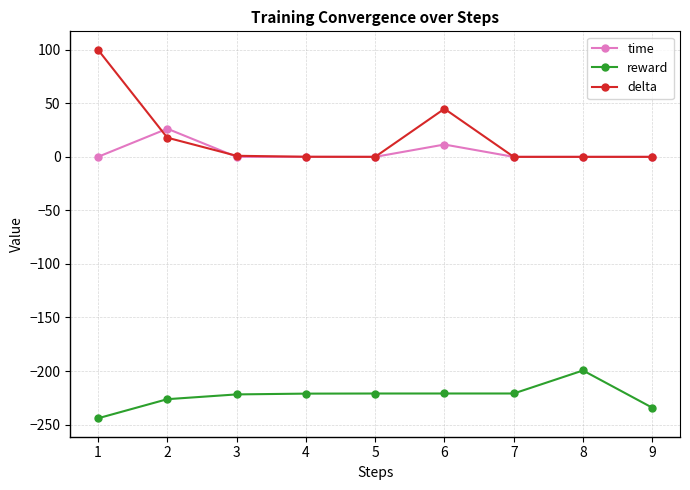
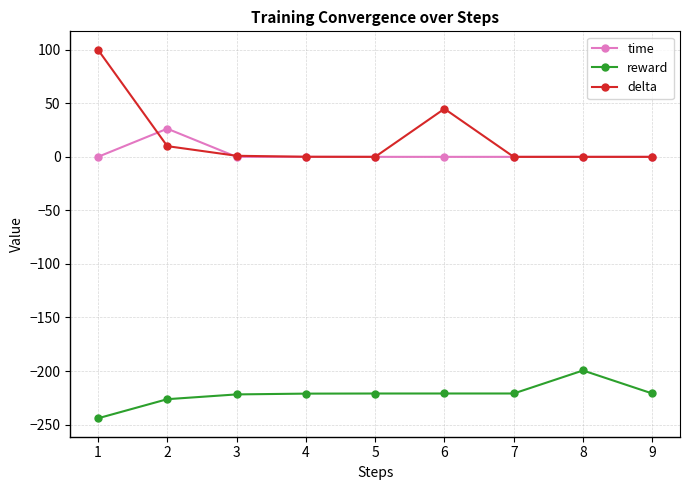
  {
    "time": {
      "1": 0,
      "2": 26,
-     "6": 12
+     "6": 0
    },
    "reward": {
      "1": -244,
      "2": -226,
      "3": -222,
      "4": -221,
      "5": -221,
      "6": -221,
      "7": -221,
      "8": -199,
-     "9": -234
+     "9": -221
    },
    "delta": {
      "1": 100,
-     "2": 18,
+     "2": 10,
      "6": 45
    }
  }
